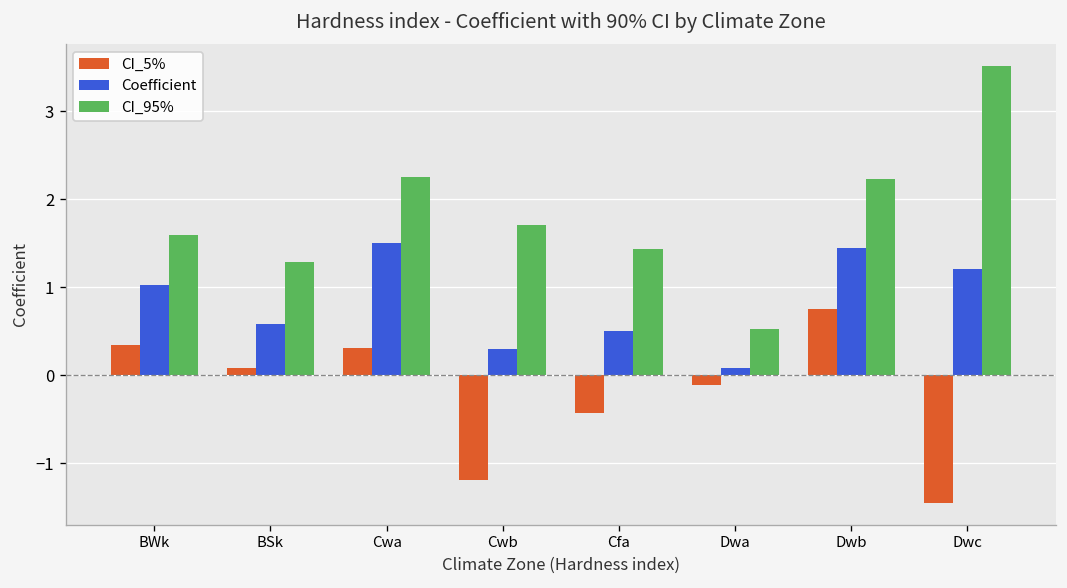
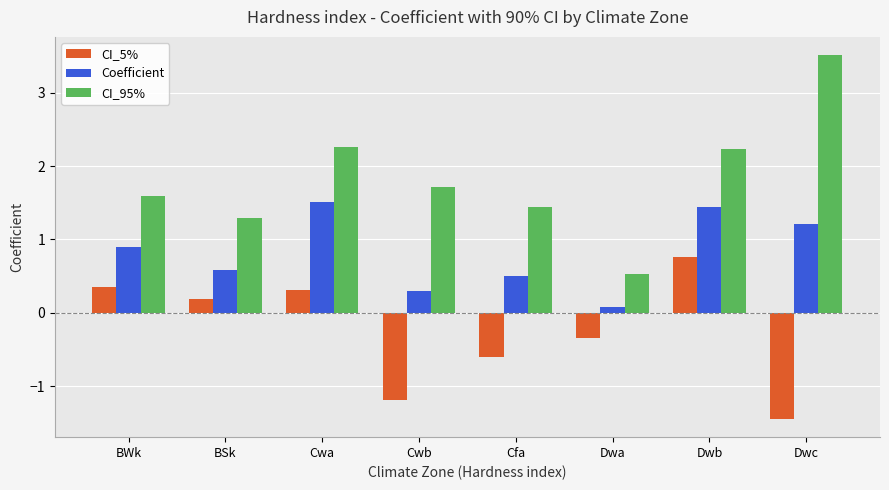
  {
    "CI_5%": {
      "BWk": 0.3,
-     "BSk": 0.1,
+     "BSk": 0.2,
      "Cwa": 0.3,
      "Cwb": -1.2,
-     "Cfa": -0.4,
-     "Dwa": -0.1,
+     "Cfa": -0.6,
+     "Dwa": -0.3,
      "Dwb": 0.8,
      "Dwc": -1.4
    },
    "Coefficient": {
-     "BWk": 1.0,
+     "BWk": 0.9,
      "BSk": 0.6,
      "Cwa": 1.5,
      "Cwb": 0.3,
      "Cfa": 0.5,
      "Dwa": 0.1,
      "Dwb": 1.4,
      "Dwc": 1.2
    },
    "CI_95%": {
      "BWk": 1.6,
      "BSk": 1.3,
      "Cwa": 2.3,
      "Cwb": 1.7,
      "Cfa": 1.4,
      "Dwa": 0.5,
      "Dwb": 2.2,
      "Dwc": 3.5
    }
  }
